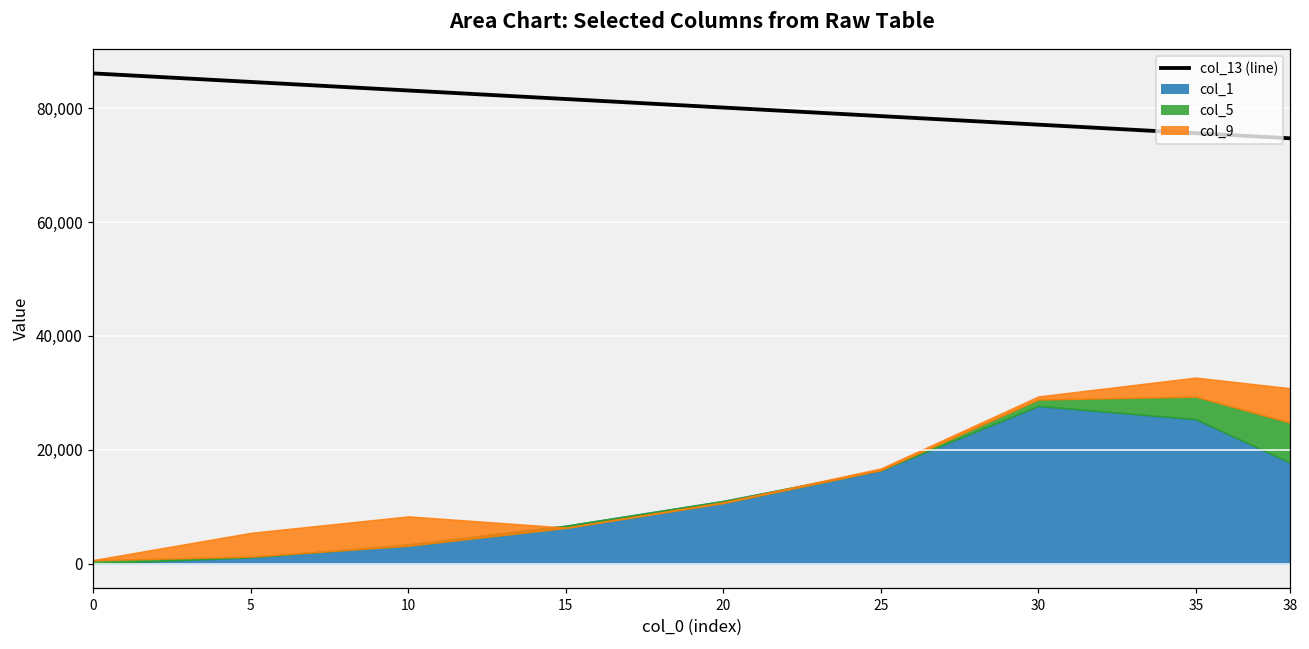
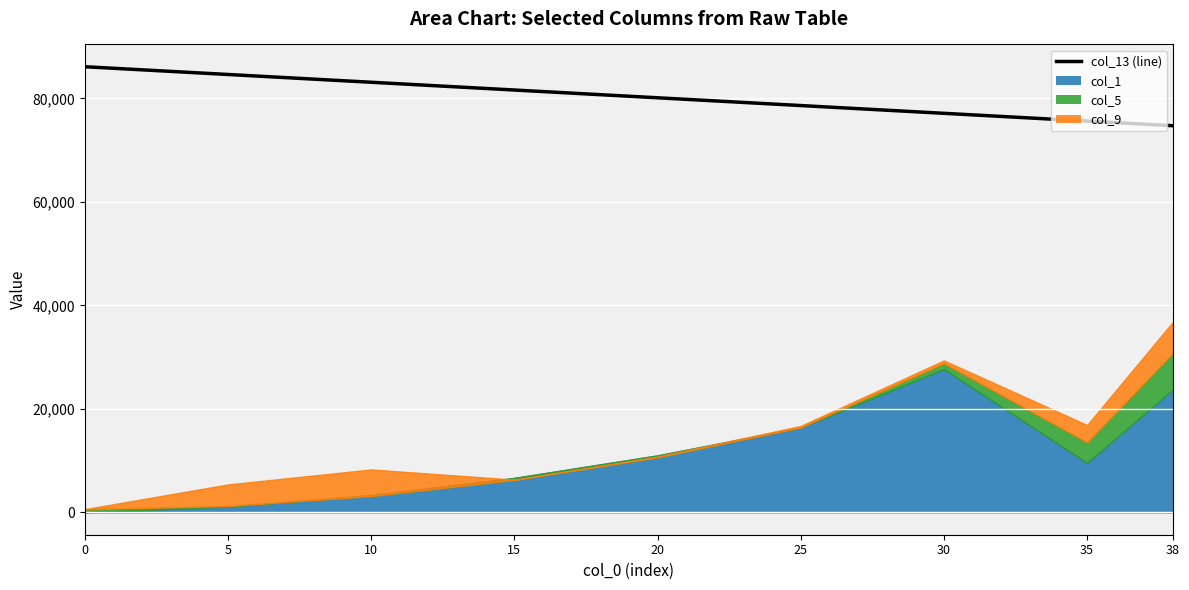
  {
    "col_1": {
      "30": "28,000",
-     "35": "25,000",
-     "38": "18,000"
+     "35": "10,000",
+     "38": "24,000"
    },
    "col_5": {
      "30": "1,000",
      "35": "4,000",
      "38": "7,000"
    },
    "col_9": {
      "5": "4,000",
      "30": "1,000",
      "35": "3,000",
      "38": "6,000"
    }
  }
